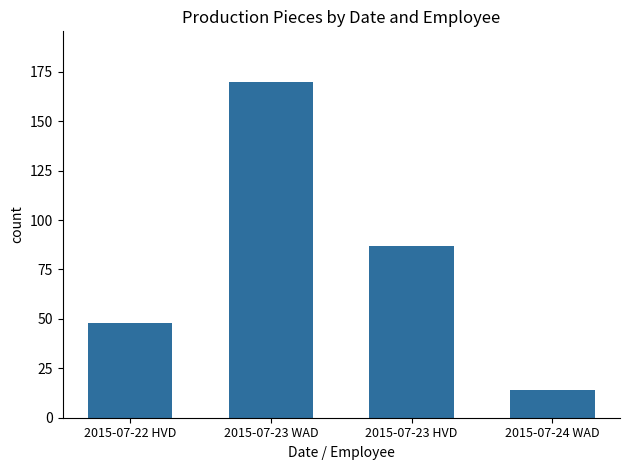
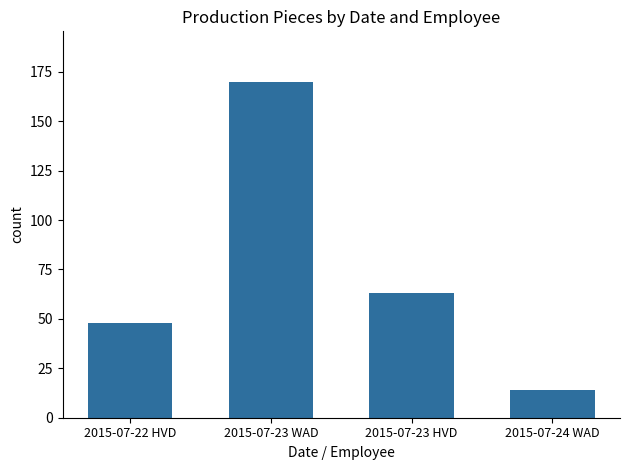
  {
    "2015-07-22 HVD": 48,
    "2015-07-23 WAD": 170,
-   "2015-07-23 HVD": 87,
+   "2015-07-23 HVD": 63,
    "2015-07-24 WAD": 14
  }
